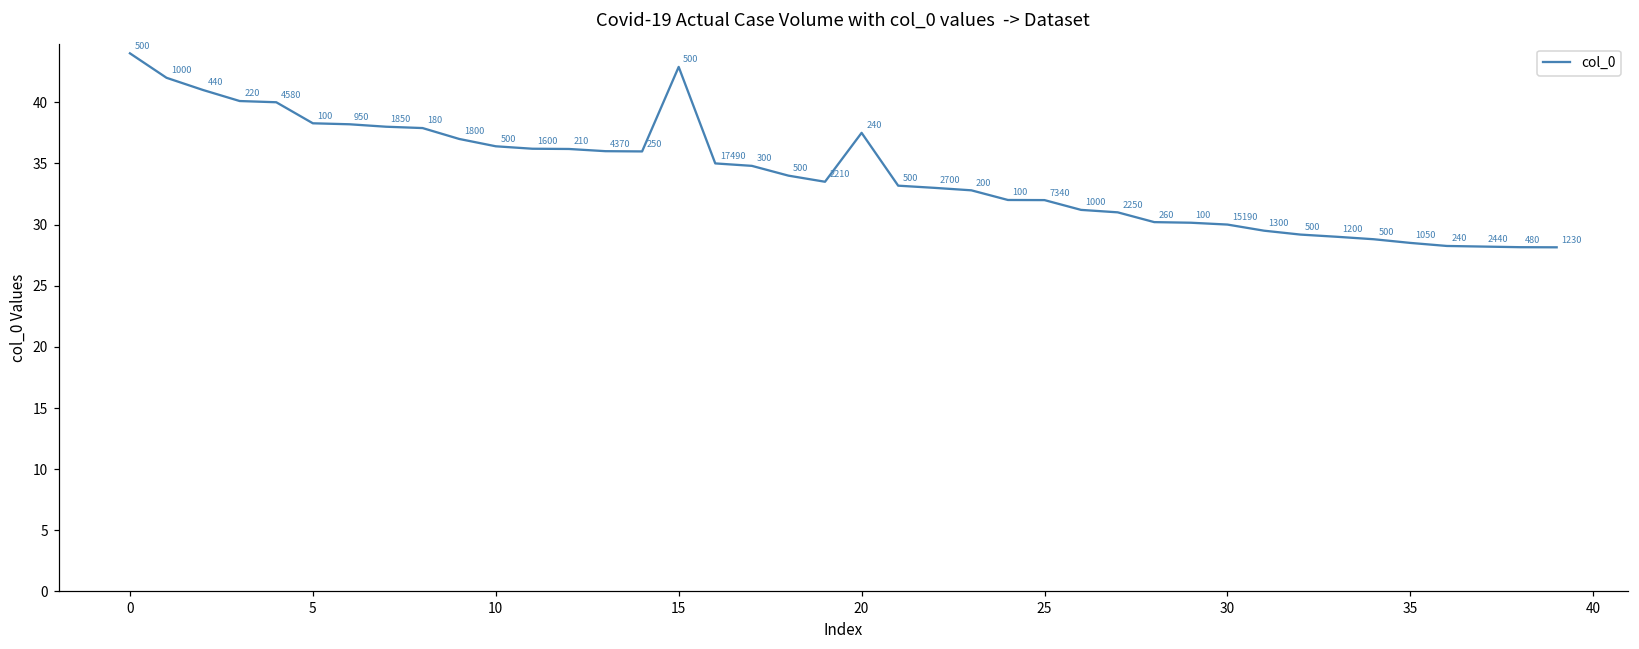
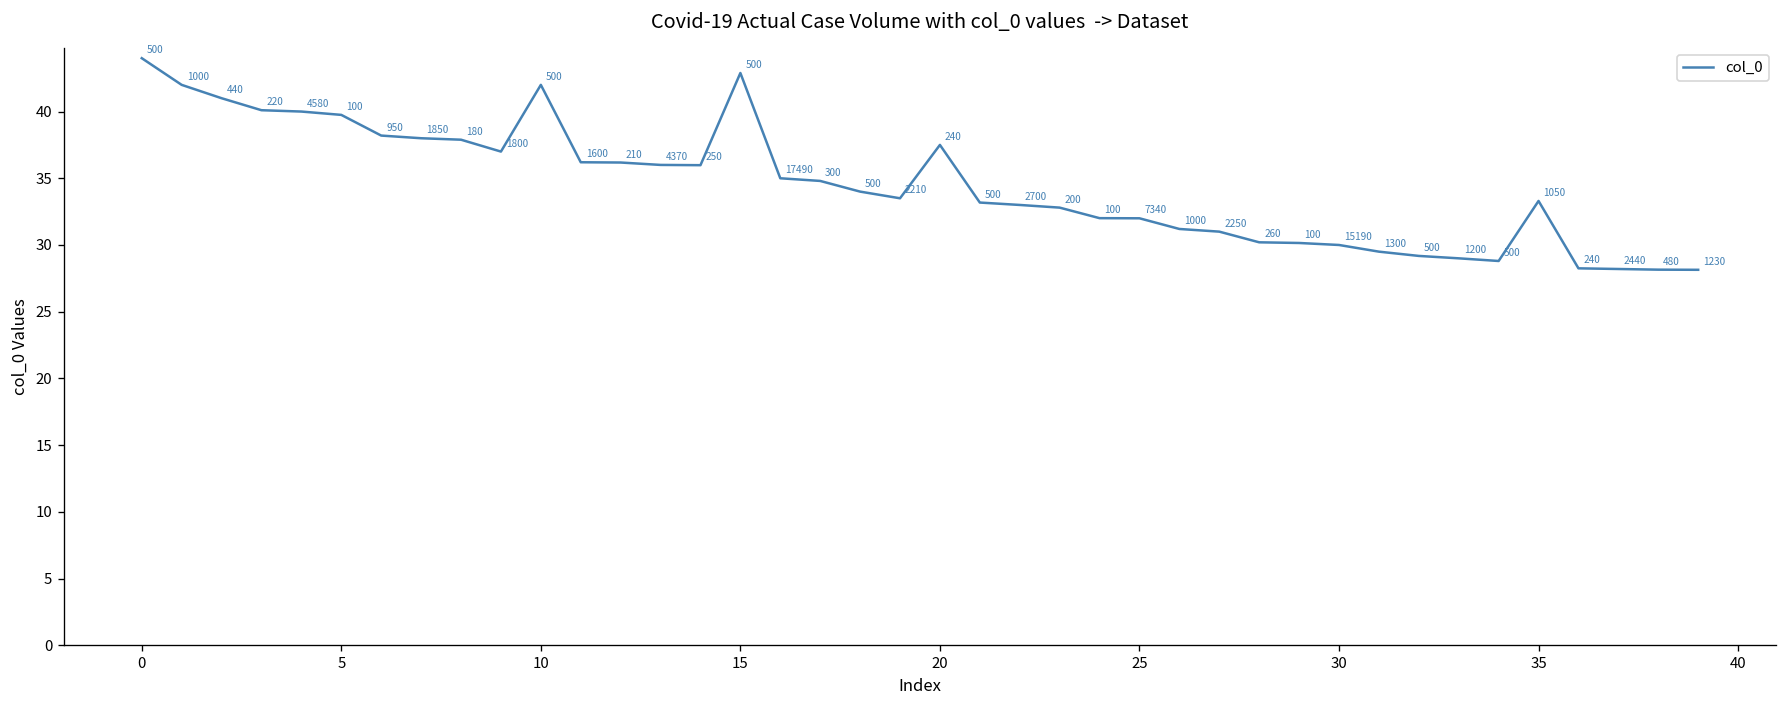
  {
-   "5": 38.3,
-   "10": 36.4,
-   "35": 28.5
+   "5": 39.8,
+   "10": 42.0,
+   "35": 33.3
  }
